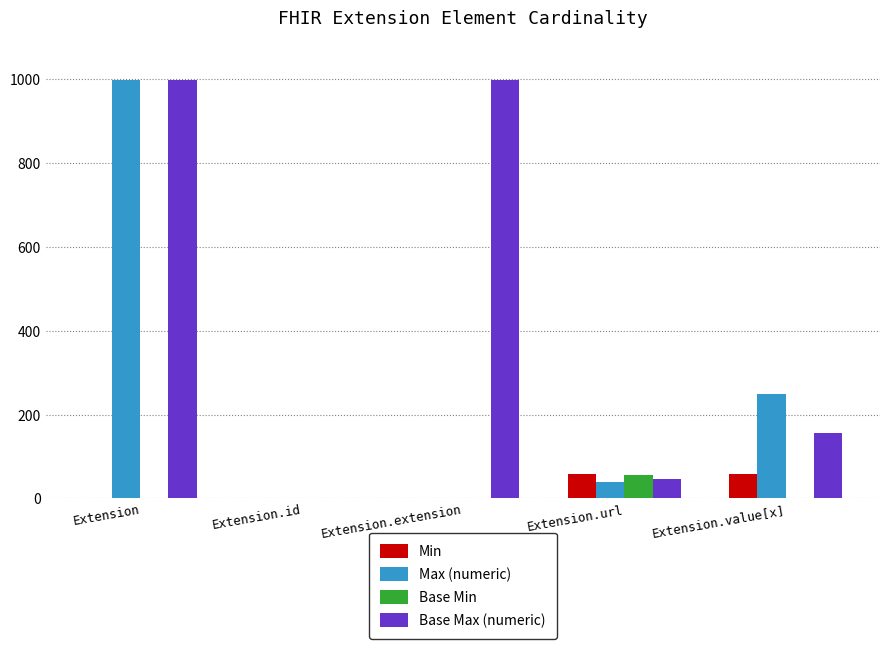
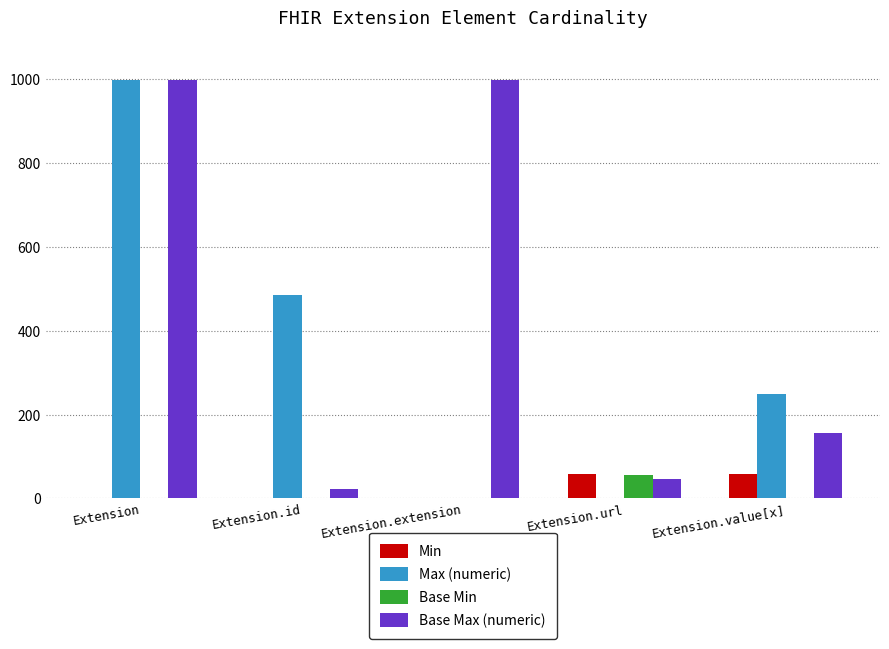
  {
    "Min": {
      "Extension": 0,
      "Extension.id": 0,
      "Extension.extension": 0,
      "Extension.url": 60,
      "Extension.value[x]": 60
    },
    "Max (numeric)": {
      "Extension": 1000,
-     "Extension.id": 0,
+     "Extension.id": 490,
      "Extension.extension": 0,
-     "Extension.url": 40,
+     "Extension.url": 0,
      "Extension.value[x]": 250
    },
    "Base Min": {
      "Extension": 0,
      "Extension.id": 0,
      "Extension.extension": 0,
      "Extension.url": 60,
      "Extension.value[x]": 0
    },
    "Base Max (numeric)": {
      "Extension": 1000,
-     "Extension.id": 0,
+     "Extension.id": 20,
      "Extension.extension": 1000,
      "Extension.url": 50,
      "Extension.value[x]": 160
    }
  }
